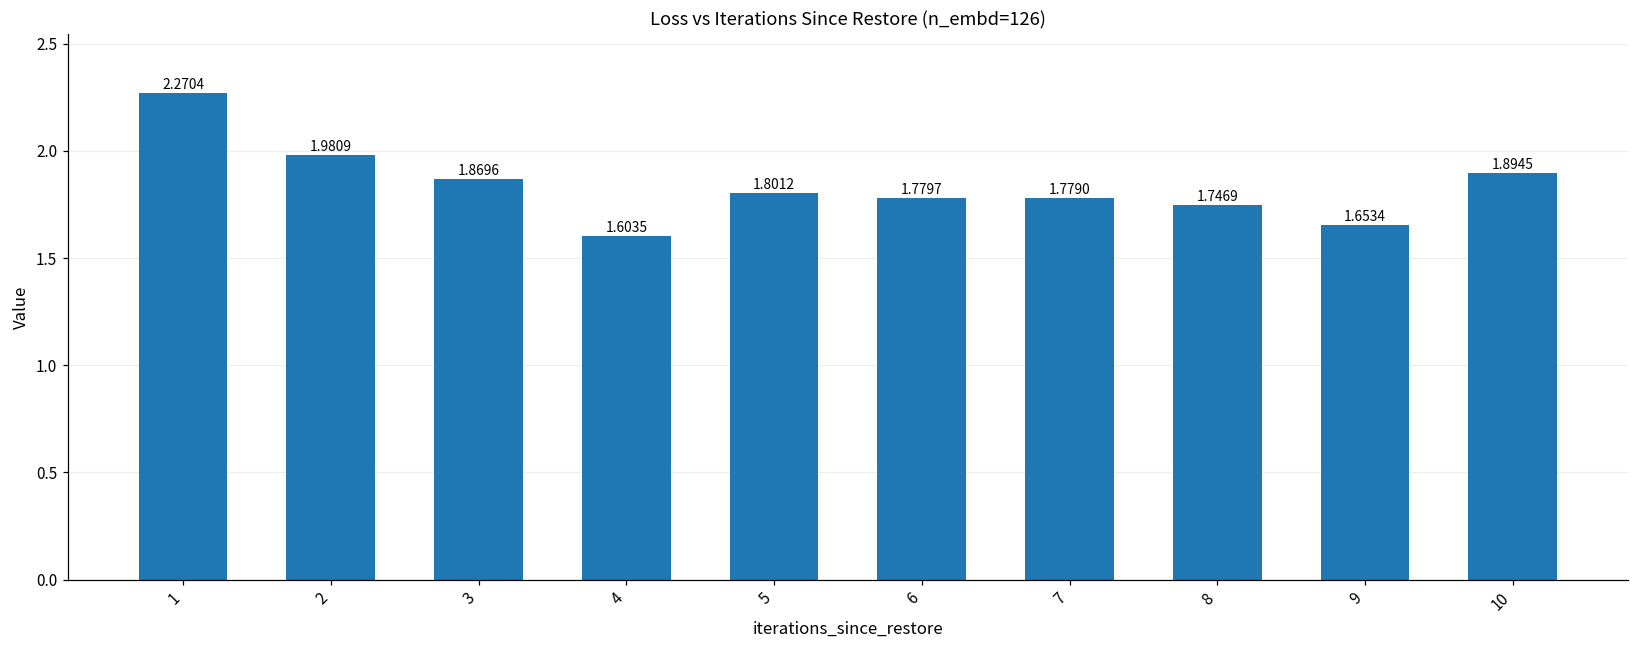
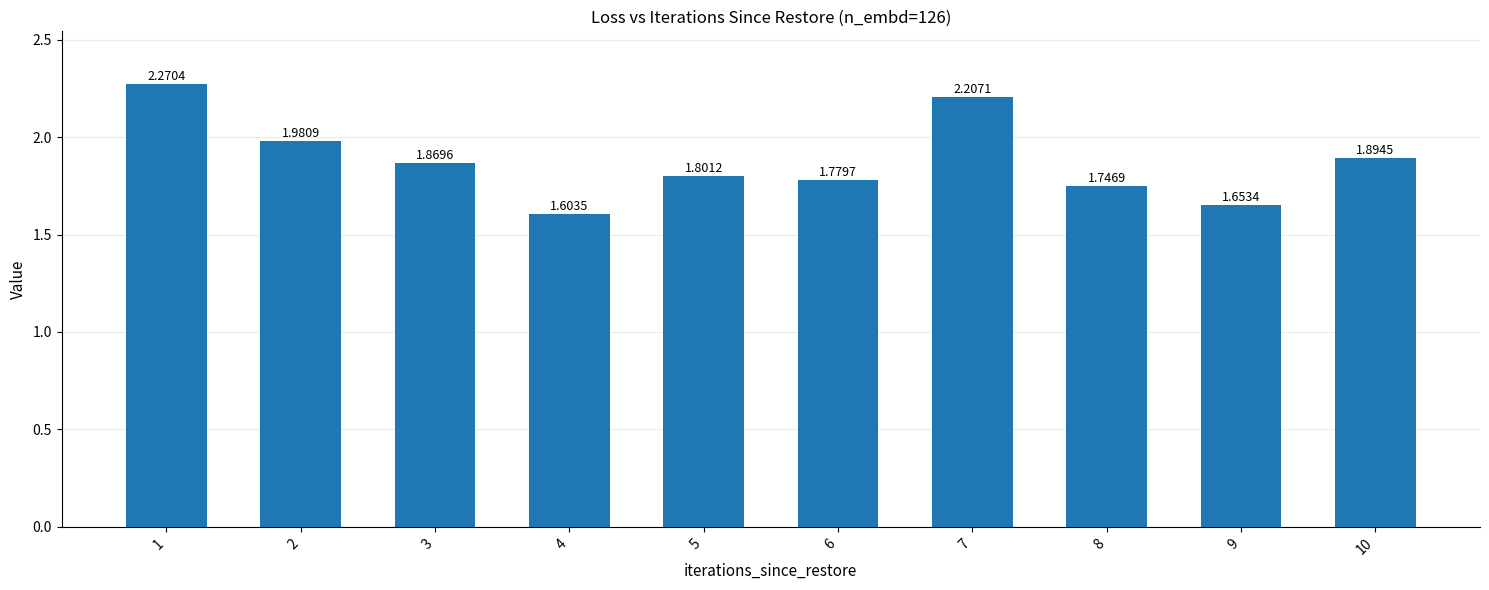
  {
    "1": 2.2704,
    "2": 1.9809,
    "3": 1.8696,
    "4": 1.6035,
    "5": 1.8012,
    "6": 1.7797,
-   "7": 1.7790,
+   "7": 2.2071,
    "8": 1.7469,
    "9": 1.6534,
    "10": 1.8945
  }
